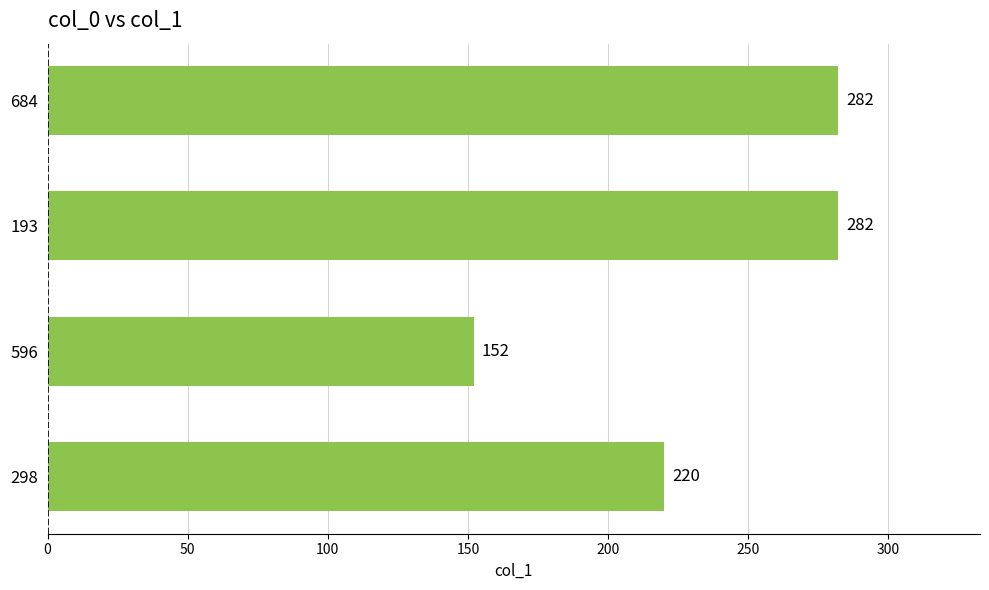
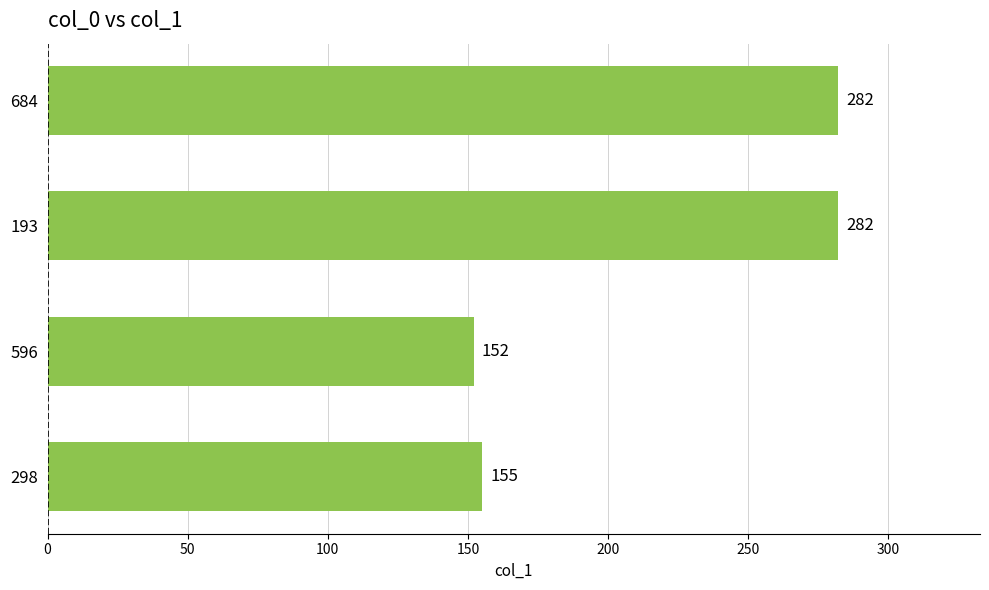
  {
    "684": 282,
    "193": 282,
    "596": 152,
-   "298": 220
+   "298": 155
  }
